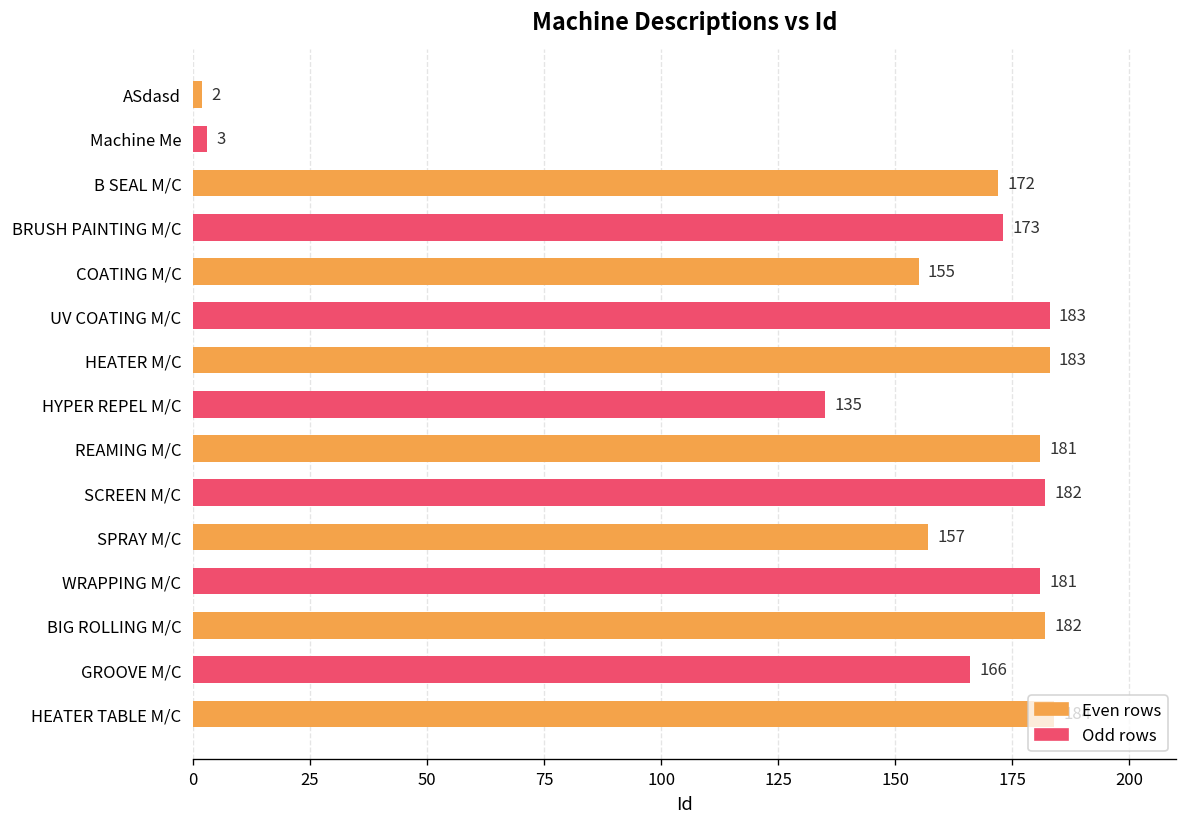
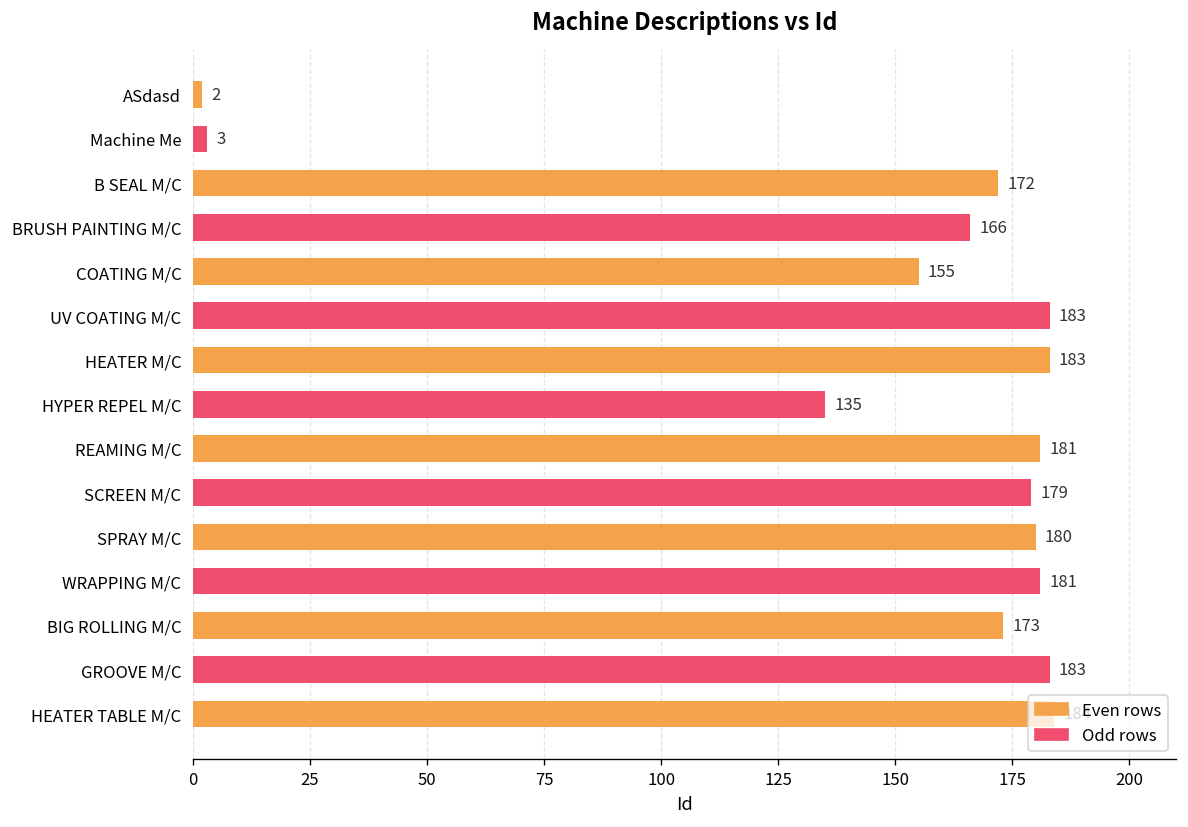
  {
    "ASdasd": 2,
    "Machine Me": 3,
    "B SEAL M/C": 172,
-   "BRUSH PAINTING M/C": 173,
+   "BRUSH PAINTING M/C": 166,
    "COATING M/C": 155,
    "UV COATING M/C": 183,
    "HEATER M/C": 183,
    "HYPER REPEL M/C": 135,
    "REAMING M/C": 181,
-   "SCREEN M/C": 182,
-   "SPRAY M/C": 157,
+   "SCREEN M/C": 179,
+   "SPRAY M/C": 180,
    "WRAPPING M/C": 181,
-   "BIG ROLLING M/C": 182,
-   "GROOVE M/C": 166
+   "BIG ROLLING M/C": 173,
+   "GROOVE M/C": 183
  }
